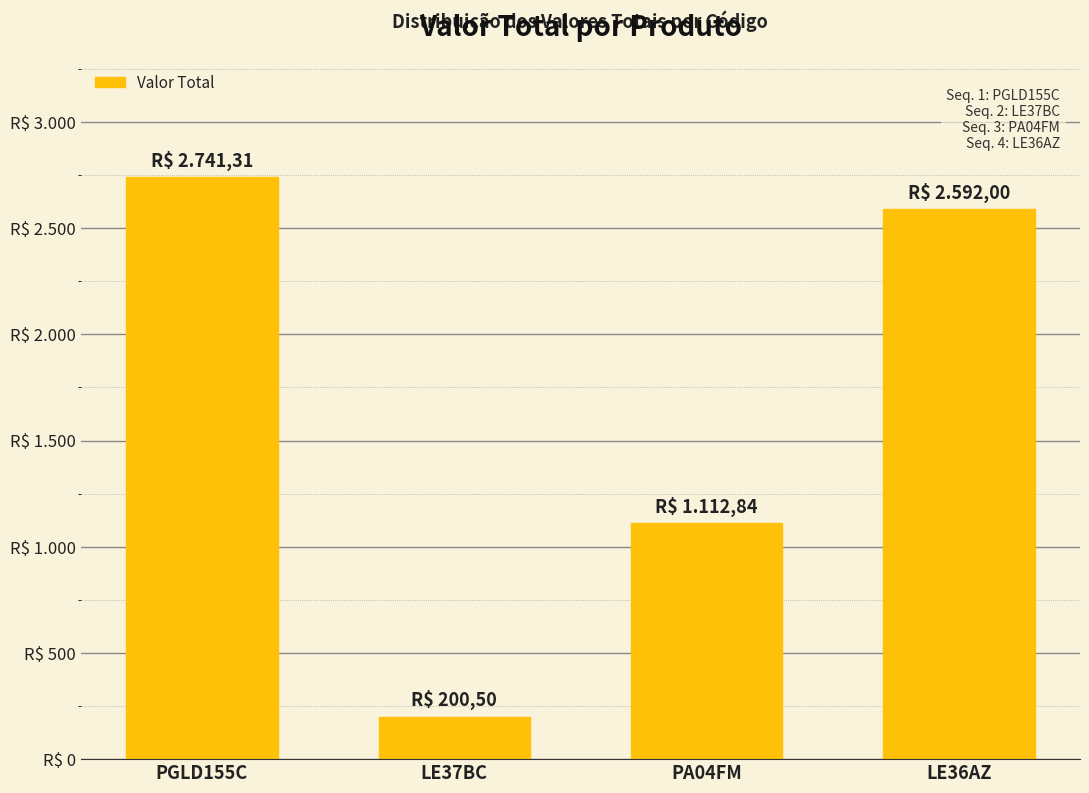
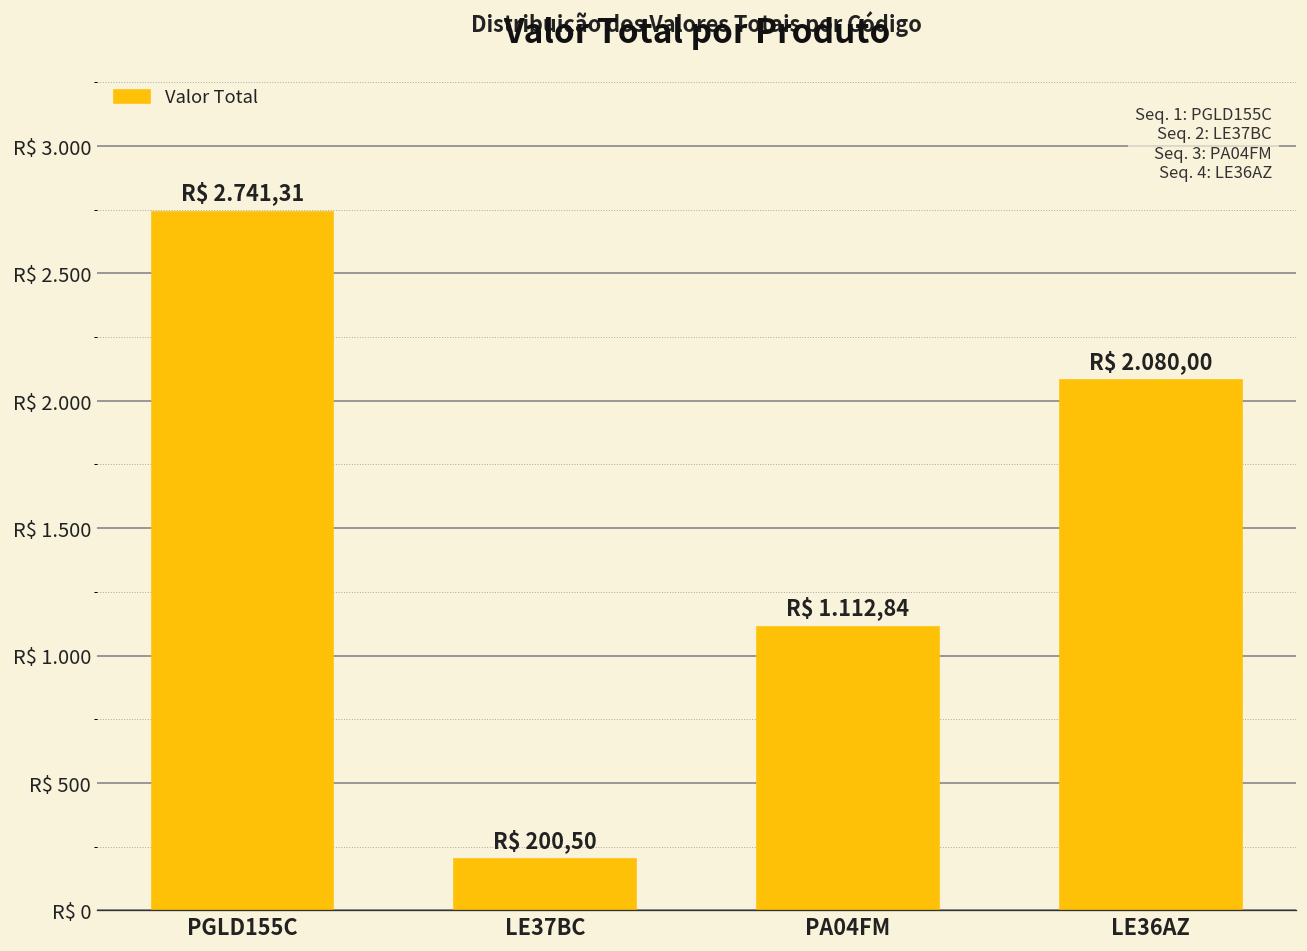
  {
-   "LE36AZ": "2.592,00"
+   "LE36AZ": "2.080,00"
  }
